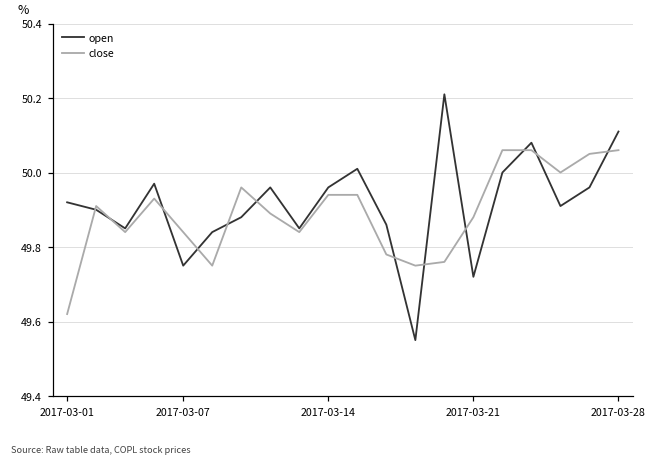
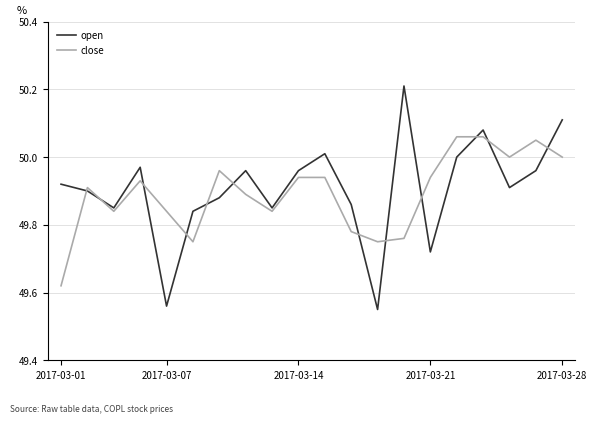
  {
    "open": {
      "2017-03-01": 49.92,
-     "2017-03-07": 49.75,
+     "2017-03-07": 49.56,
      "2017-03-14": 49.96,
      "2017-03-21": 49.72,
      "2017-03-28": 50.11
    },
    "close": {
      "2017-03-01": 49.62,
      "2017-03-07": 49.84,
      "2017-03-14": 49.94,
-     "2017-03-21": 49.88,
-     "2017-03-28": 50.06
+     "2017-03-21": 49.94,
+     "2017-03-28": 50.00
    }
  }
